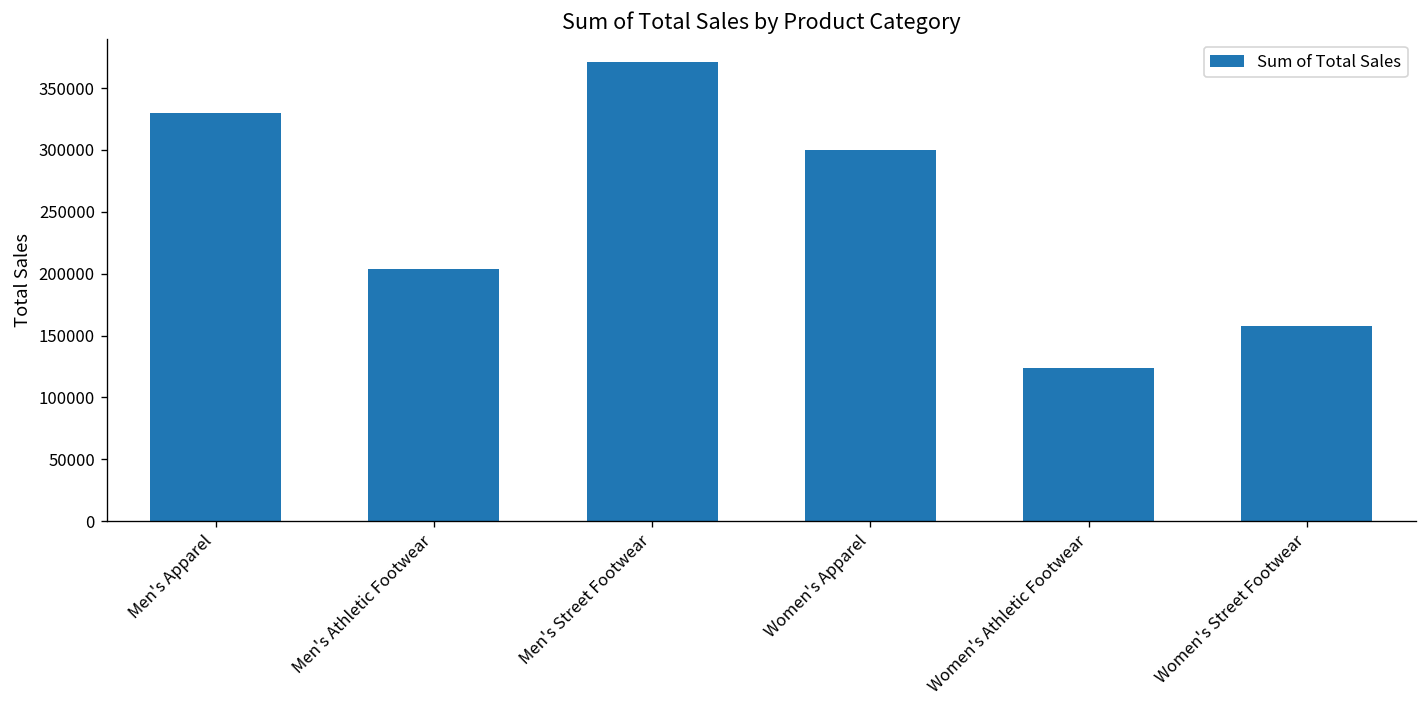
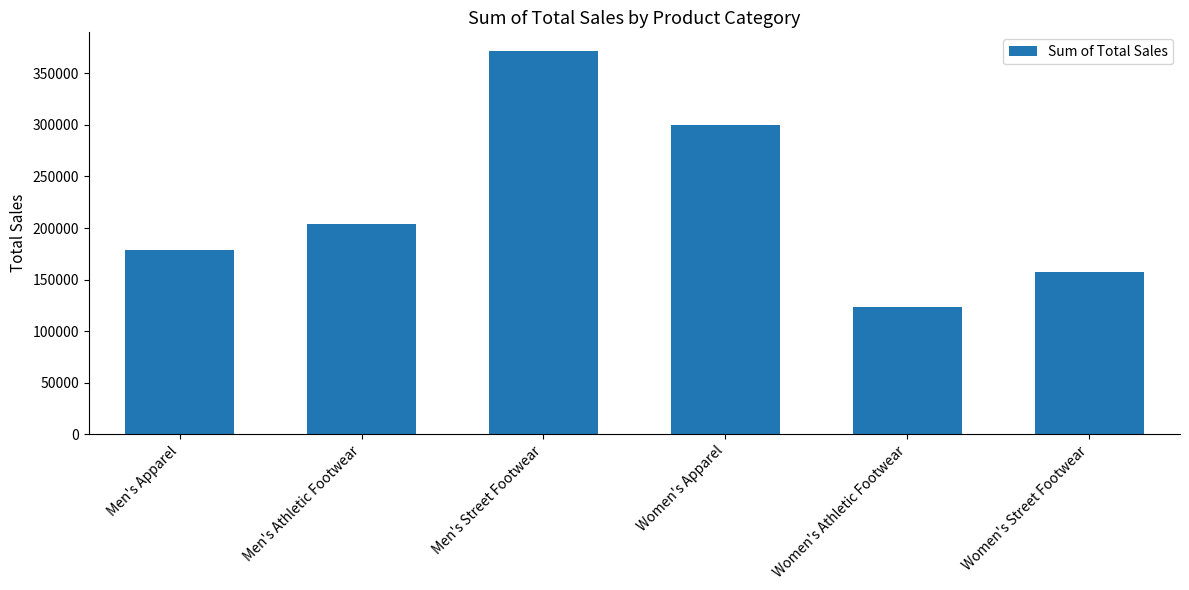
  {
-   "Men's Apparel": 330000,
+   "Men's Apparel": 179000,
    "Men's Athletic Footwear": 204000,
    "Men's Street Footwear": 371000,
    "Women's Apparel": 300000,
    "Women's Athletic Footwear": 124000,
    "Women's Street Footwear": 158000
  }
